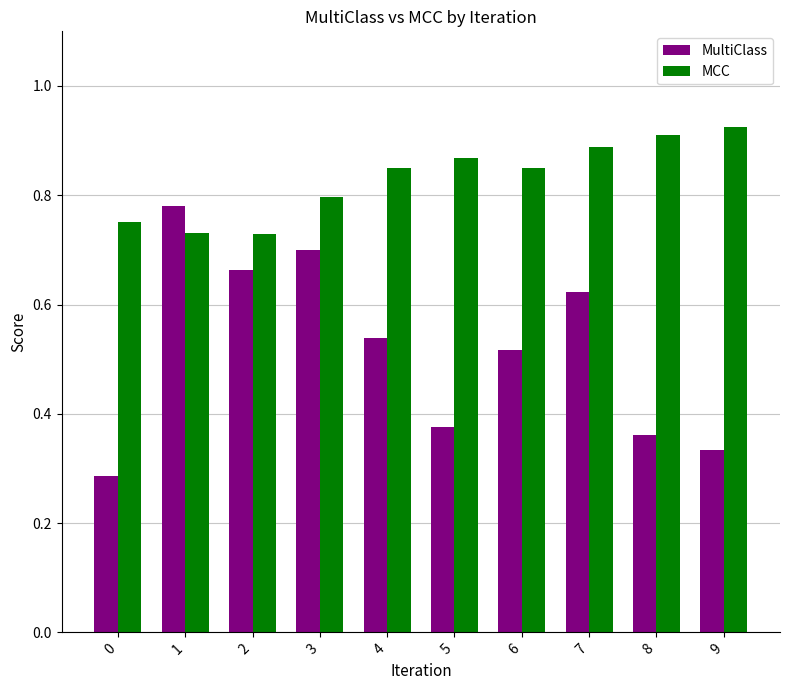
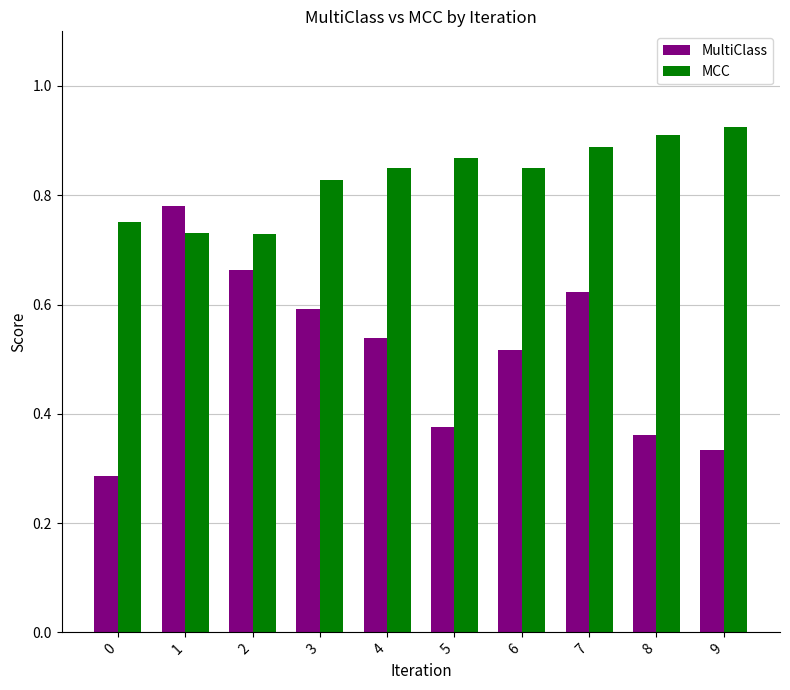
  {
    "MultiClass": {
      "0": 0.29,
      "1": 0.78,
      "2": 0.66,
-     "3": 0.70,
+     "3": 0.59,
      "4": 0.54,
      "5": 0.38,
      "6": 0.52,
      "7": 0.62,
      "8": 0.36,
      "9": 0.33
    },
    "MCC": {
      "0": 0.75,
      "1": 0.73,
      "2": 0.73,
-     "3": 0.80,
+     "3": 0.83,
      "4": 0.85,
      "5": 0.87,
      "6": 0.85,
      "7": 0.89,
      "8": 0.91,
      "9": 0.93
    }
  }
